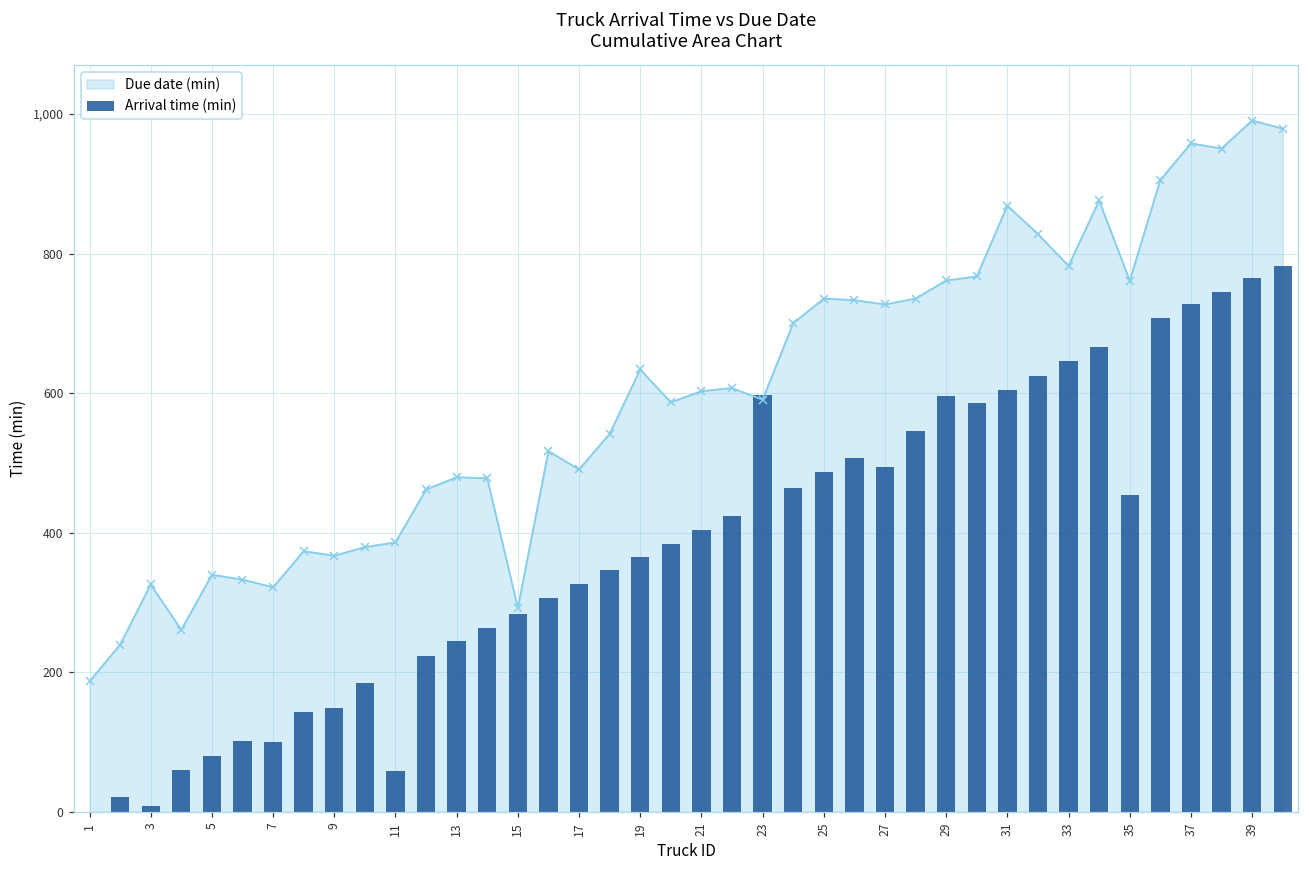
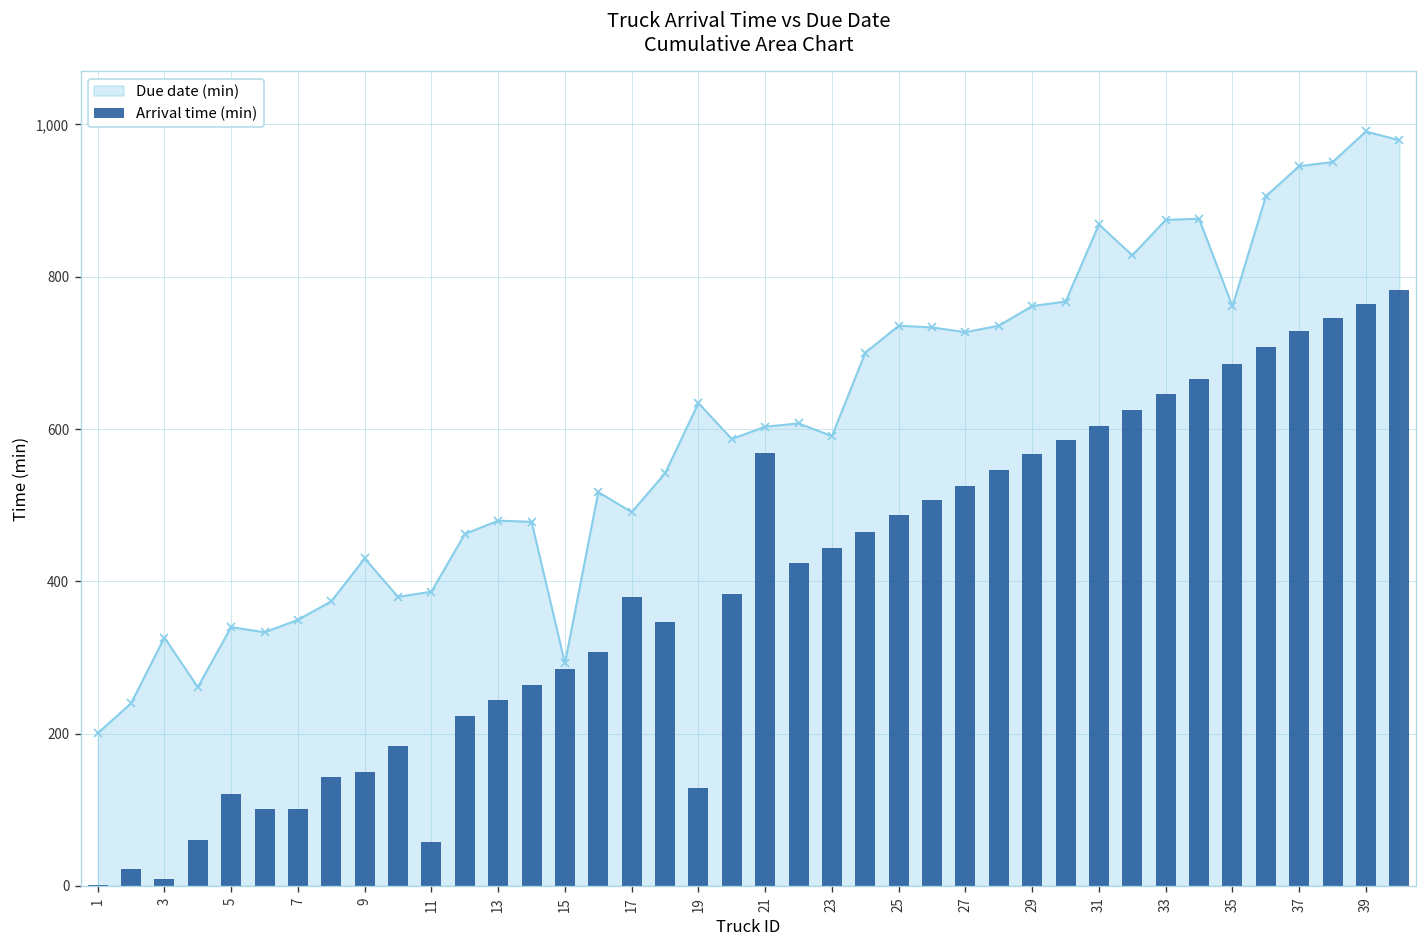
  {
    "Due date (min)": {
-     "1": 190,
+     "1": 200,
      "3": 330,
      "5": 340,
-     "7": 320,
-     "9": 370,
+     "7": 350,
+     "9": 430,
      "11": 390,
      "13": 480,
      "15": 290,
      "17": 490,
      "19": 630,
      "21": 600,
      "23": 590,
      "25": 740,
      "27": 730,
      "29": 760,
      "31": 870,
-     "33": 780,
+     "33": 870,
      "35": 760,
-     "37": 960,
+     "37": 950,
      "39": 990
    },
    "Arrival time (min)": {
      "3": 10,
-     "5": 80,
+     "5": 120,
      "7": 100,
      "9": 150,
      "11": 60,
      "13": 240,
      "15": 280,
-     "17": 330,
-     "19": 370,
-     "21": 400,
-     "23": 600,
+     "17": 380,
+     "19": 130,
+     "21": 570,
+     "23": 440,
      "25": 490,
-     "27": 490,
-     "29": 600,
+     "27": 530,
+     "29": 570,
      "31": 600,
      "33": 650,
-     "35": 450,
+     "35": 690,
      "37": 730,
      "39": 760
    }
  }
